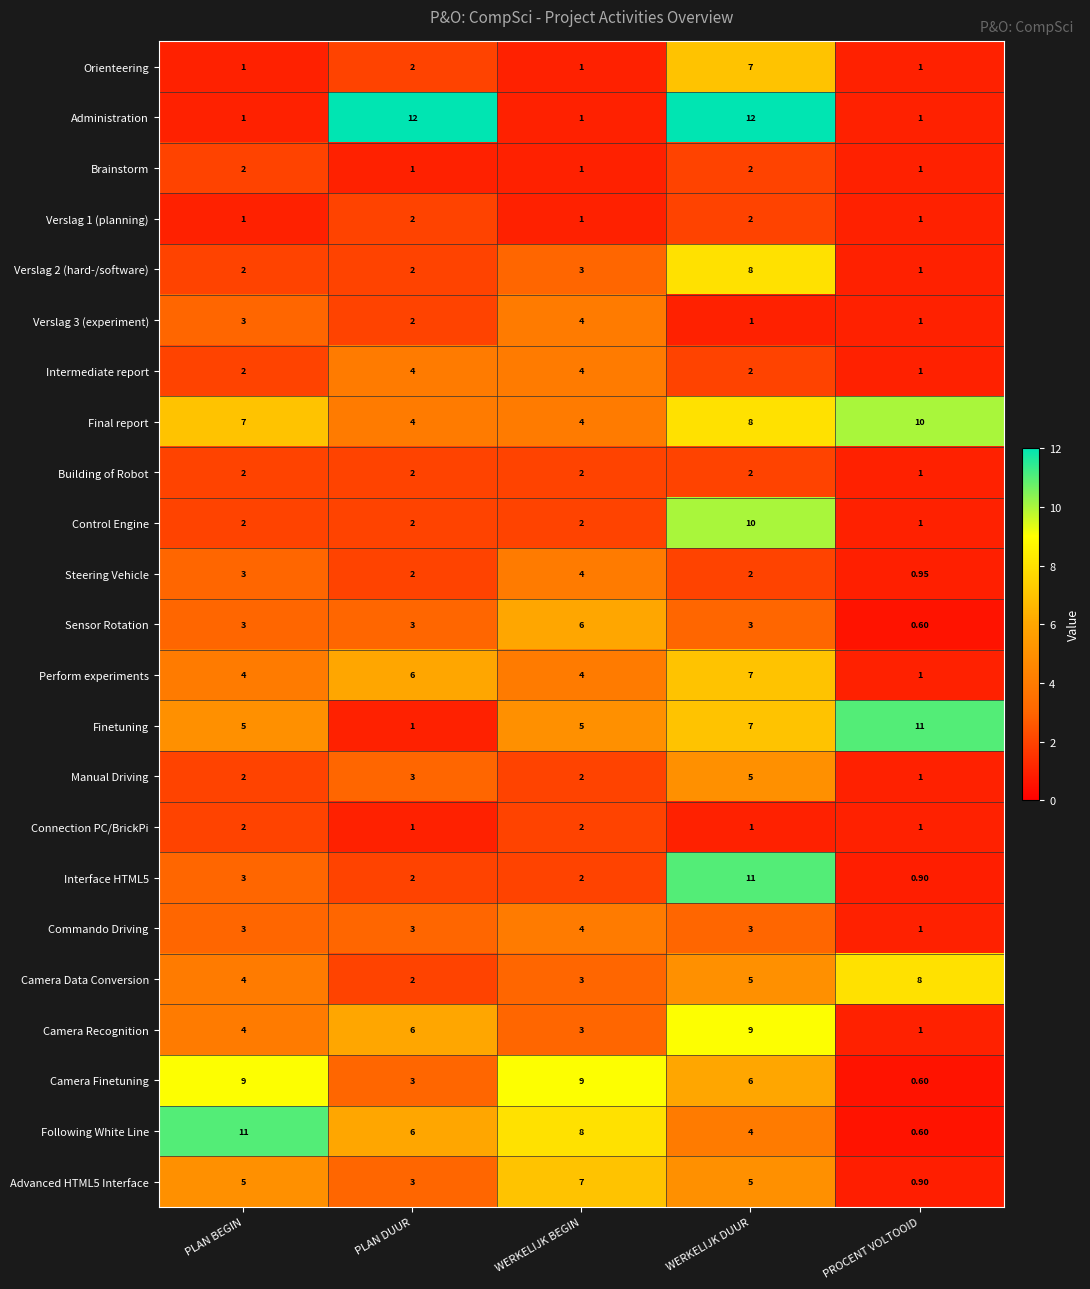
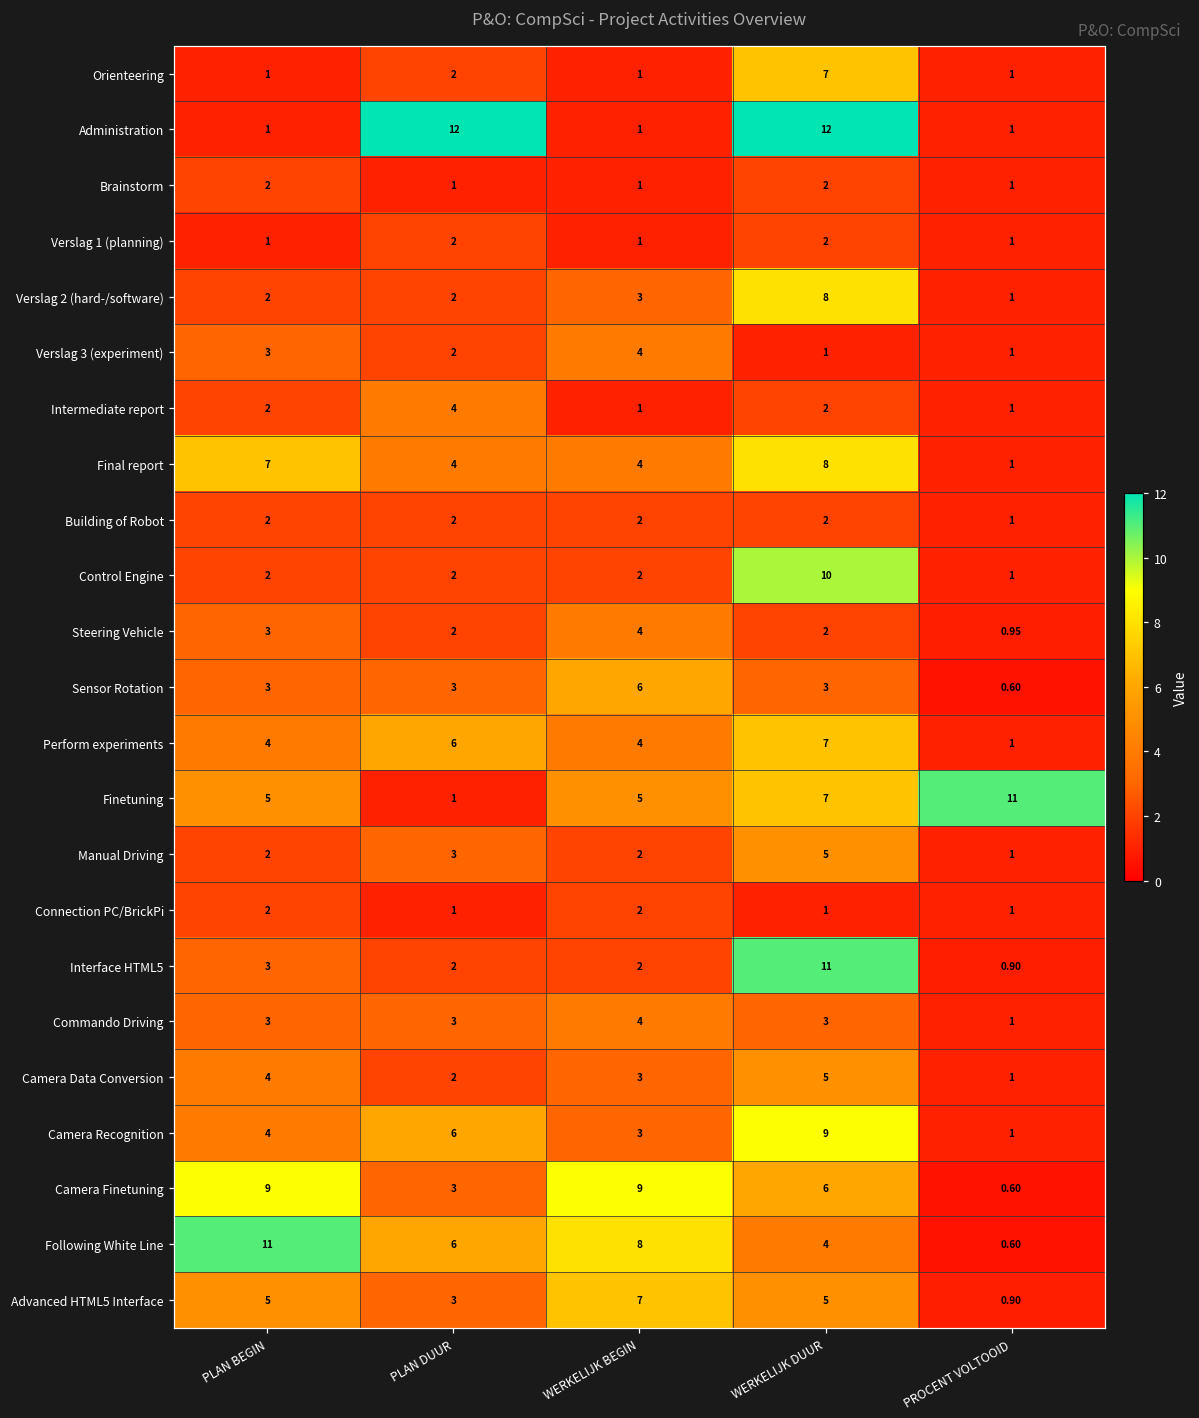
  {
    "Orienteering": {
      "PLAN BEGIN": 1,
      "PLAN DUUR": 2,
      "WERKELIJK BEGIN": 1,
      "WERKELIJK DUUR": 7,
      "PROCENT VOLTOOID": 1
    },
    "Administration": {
      "PLAN BEGIN": 1,
      "PLAN DUUR": 12,
      "WERKELIJK BEGIN": 1,
      "WERKELIJK DUUR": 12,
      "PROCENT VOLTOOID": 1
    },
    "Brainstorm": {
      "PLAN BEGIN": 2,
      "PLAN DUUR": 1,
      "WERKELIJK BEGIN": 1,
      "WERKELIJK DUUR": 2,
      "PROCENT VOLTOOID": 1
    },
    "Verslag 1 (planning)": {
      "PLAN BEGIN": 1,
      "PLAN DUUR": 2,
      "WERKELIJK BEGIN": 1,
      "WERKELIJK DUUR": 2,
      "PROCENT VOLTOOID": 1
    },
    "Verslag 2 (hard-/software)": {
      "PLAN BEGIN": 2,
      "PLAN DUUR": 2,
      "WERKELIJK BEGIN": 3,
      "WERKELIJK DUUR": 8,
      "PROCENT VOLTOOID": 1
    },
    "Verslag 3 (experiment)": {
      "PLAN BEGIN": 3,
      "PLAN DUUR": 2,
      "WERKELIJK BEGIN": 4,
      "WERKELIJK DUUR": 1,
      "PROCENT VOLTOOID": 1
    },
    "Intermediate report": {
      "PLAN BEGIN": 2,
      "PLAN DUUR": 4,
-     "WERKELIJK BEGIN": 4,
+     "WERKELIJK BEGIN": 1,
      "WERKELIJK DUUR": 2,
      "PROCENT VOLTOOID": 1
    },
    "Final report": {
      "PLAN BEGIN": 7,
      "PLAN DUUR": 4,
      "WERKELIJK BEGIN": 4,
      "WERKELIJK DUUR": 8,
-     "PROCENT VOLTOOID": 10
+     "PROCENT VOLTOOID": 1
    },
    "Building of Robot": {
      "PLAN BEGIN": 2,
      "PLAN DUUR": 2,
      "WERKELIJK BEGIN": 2,
      "WERKELIJK DUUR": 2,
      "PROCENT VOLTOOID": 1
    },
    "Control Engine": {
      "PLAN BEGIN": 2,
      "PLAN DUUR": 2,
      "WERKELIJK BEGIN": 2,
      "WERKELIJK DUUR": 10,
      "PROCENT VOLTOOID": 1
    },
    "Steering Vehicle": {
      "PLAN BEGIN": 3,
      "PLAN DUUR": 2,
      "WERKELIJK BEGIN": 4,
      "WERKELIJK DUUR": 2,
      "PROCENT VOLTOOID": 0.95
    },
    "Sensor Rotation": {
      "PLAN BEGIN": 3,
      "PLAN DUUR": 3,
      "WERKELIJK BEGIN": 6,
      "WERKELIJK DUUR": 3,
      "PROCENT VOLTOOID": 0.60
    },
    "Perform experiments": {
      "PLAN BEGIN": 4,
      "PLAN DUUR": 6,
      "WERKELIJK BEGIN": 4,
      "WERKELIJK DUUR": 7,
      "PROCENT VOLTOOID": 1
    },
    "Finetuning": {
      "PLAN BEGIN": 5,
      "PLAN DUUR": 1,
      "WERKELIJK BEGIN": 5,
      "WERKELIJK DUUR": 7,
      "PROCENT VOLTOOID": 11
    },
    "Manual Driving": {
      "PLAN BEGIN": 2,
      "PLAN DUUR": 3,
      "WERKELIJK BEGIN": 2,
      "WERKELIJK DUUR": 5,
      "PROCENT VOLTOOID": 1
    },
    "Connection PC/BrickPi": {
      "PLAN BEGIN": 2,
      "PLAN DUUR": 1,
      "WERKELIJK BEGIN": 2,
      "WERKELIJK DUUR": 1,
      "PROCENT VOLTOOID": 1
    },
    "Interface HTML5": {
      "PLAN BEGIN": 3,
      "PLAN DUUR": 2,
      "WERKELIJK BEGIN": 2,
      "WERKELIJK DUUR": 11,
      "PROCENT VOLTOOID": 0.90
    },
    "Commando Driving": {
      "PLAN BEGIN": 3,
      "PLAN DUUR": 3,
      "WERKELIJK BEGIN": 4,
      "WERKELIJK DUUR": 3,
      "PROCENT VOLTOOID": 1
    },
    "Camera Data Conversion": {
      "PLAN BEGIN": 4,
      "PLAN DUUR": 2,
      "WERKELIJK BEGIN": 3,
      "WERKELIJK DUUR": 5,
-     "PROCENT VOLTOOID": 8
+     "PROCENT VOLTOOID": 1
    },
    "Camera Recognition": {
      "PLAN BEGIN": 4,
      "PLAN DUUR": 6,
      "WERKELIJK BEGIN": 3,
      "WERKELIJK DUUR": 9,
      "PROCENT VOLTOOID": 1
    },
    "Camera Finetuning": {
      "PLAN BEGIN": 9,
      "PLAN DUUR": 3,
      "WERKELIJK BEGIN": 9,
      "WERKELIJK DUUR": 6,
      "PROCENT VOLTOOID": 0.60
    },
    "Following White Line": {
      "PLAN BEGIN": 11,
      "PLAN DUUR": 6,
      "WERKELIJK BEGIN": 8,
      "WERKELIJK DUUR": 4,
      "PROCENT VOLTOOID": 0.60
    },
    "Advanced HTML5 Interface": {
      "PLAN BEGIN": 5,
      "PLAN DUUR": 3,
      "WERKELIJK BEGIN": 7,
      "WERKELIJK DUUR": 5,
      "PROCENT VOLTOOID": 0.90
    }
  }
